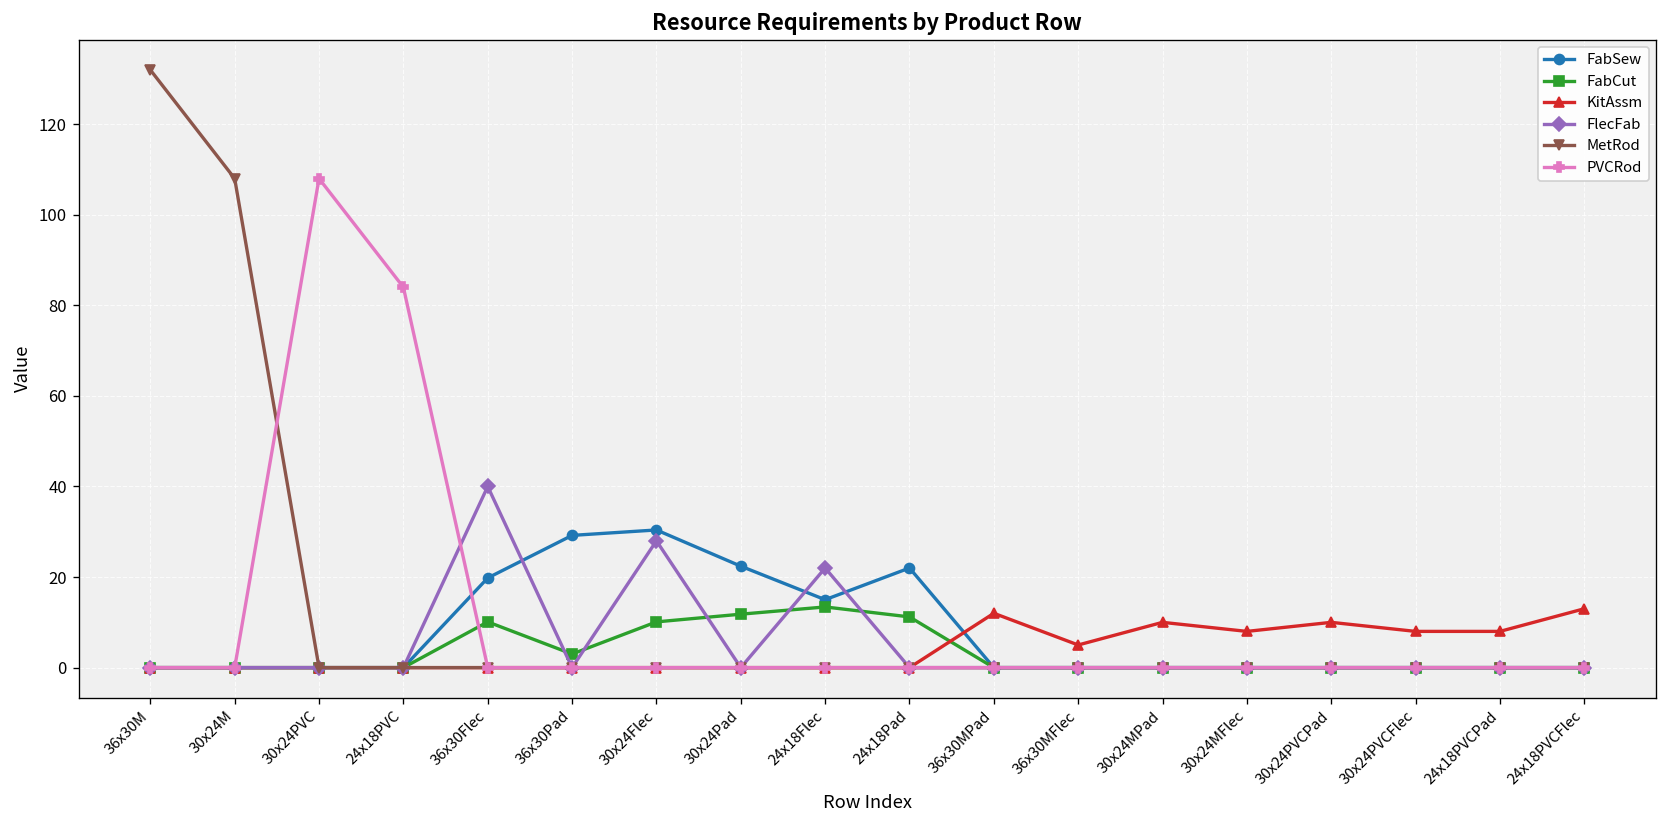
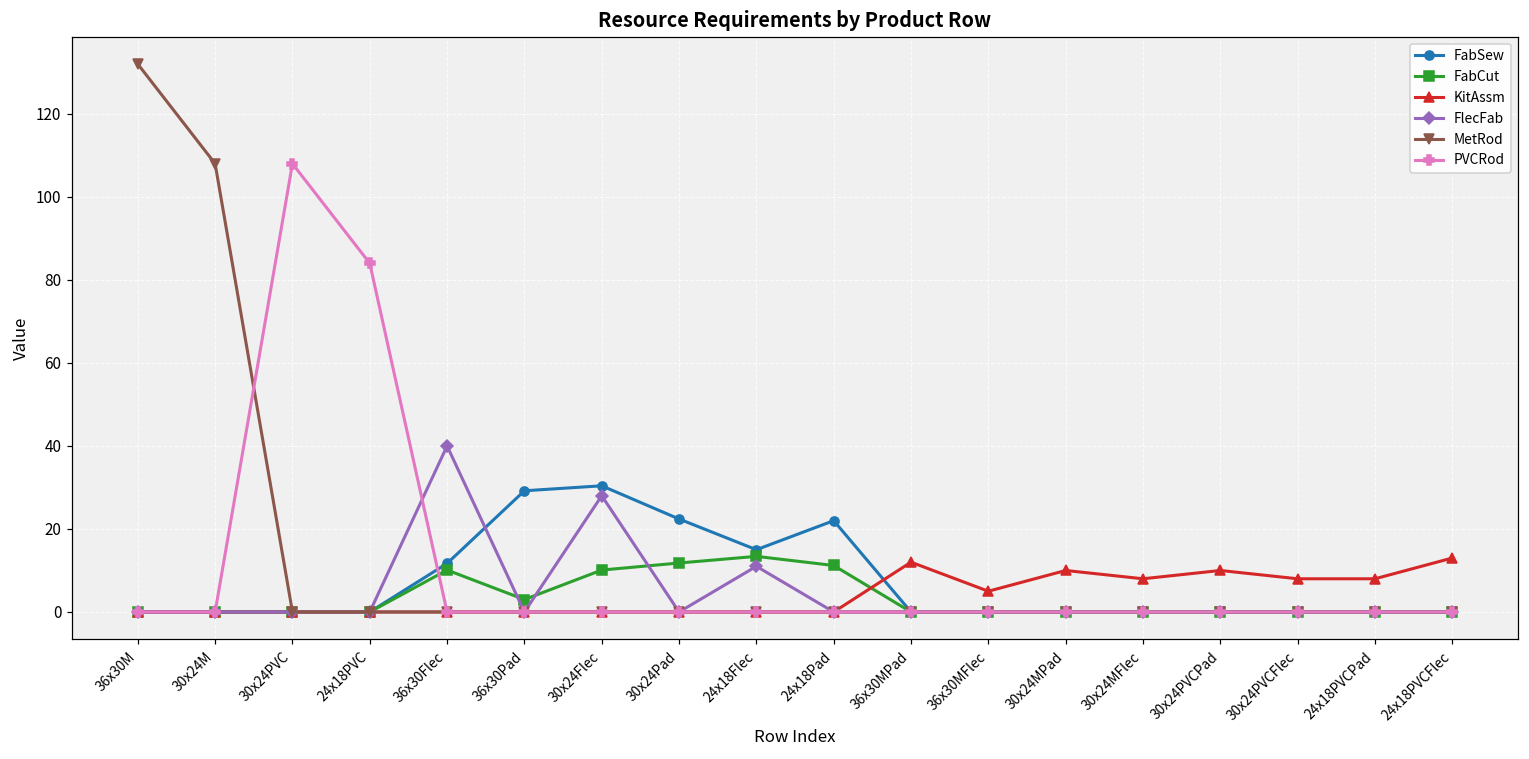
  {
    "FabSew": {
-     "36x30Flec": 20,
+     "36x30Flec": 12,
      "36x30Pad": 29,
      "30x24Flec": 30,
      "30x24Pad": 22,
      "24x18Flec": 15,
      "24x18Pad": 22
    },
    "FabCut": {
      "36x30Flec": 10,
      "36x30Pad": 3,
      "30x24Flec": 10,
      "30x24Pad": 12,
      "24x18Flec": 13,
      "24x18Pad": 11
    },
    "KitAssm": {
      "36x30MPad": 12,
      "36x30MFlec": 5,
      "30x24MPad": 10,
      "30x24MFlec": 8,
      "30x24PVCPad": 10,
      "30x24PVCFlec": 8,
      "24x18PVCPad": 8,
      "24x18PVCFlec": 13
    },
    "FlecFab": {
      "36x30Flec": 40,
      "30x24Flec": 28,
-     "24x18Flec": 22
+     "24x18Flec": 11
    },
    "MetRod": {
      "36x30M": 132,
      "30x24M": 108
    },
    "PVCRod": {
      "30x24PVC": 108,
      "24x18PVC": 84
    }
  }
